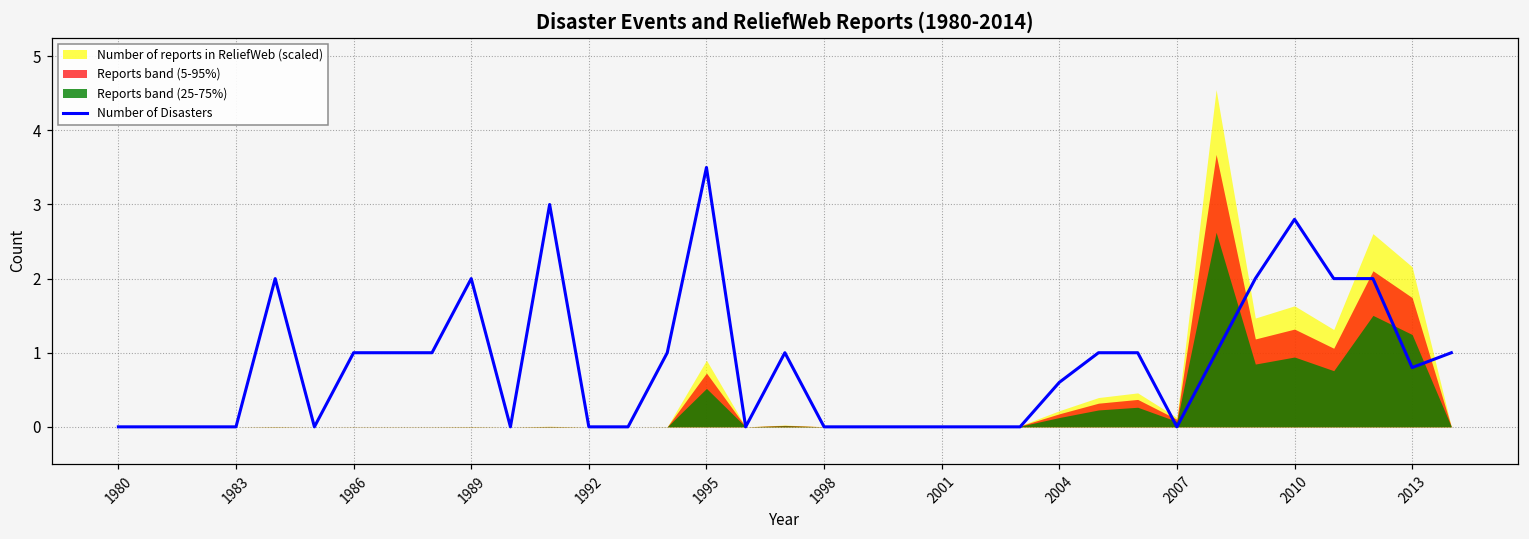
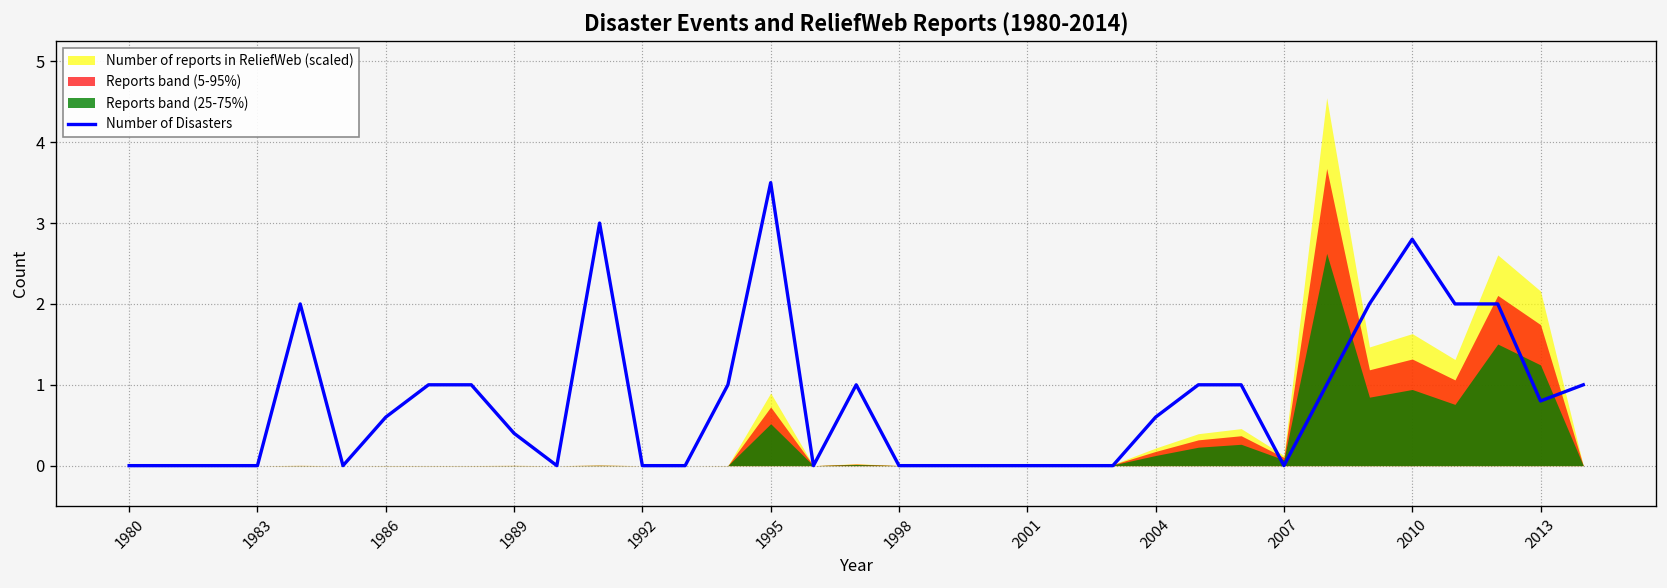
  {
    "Number of Disasters": {
-     "1986": 1.0,
-     "1989": 2.0,
+     "1986": 0.6,
+     "1989": 0.4,
      "1995": 3.5,
      "2004": 0.6,
      "2007": 0.0,
      "2010": 2.8,
      "2013": 0.8
    }
  }
